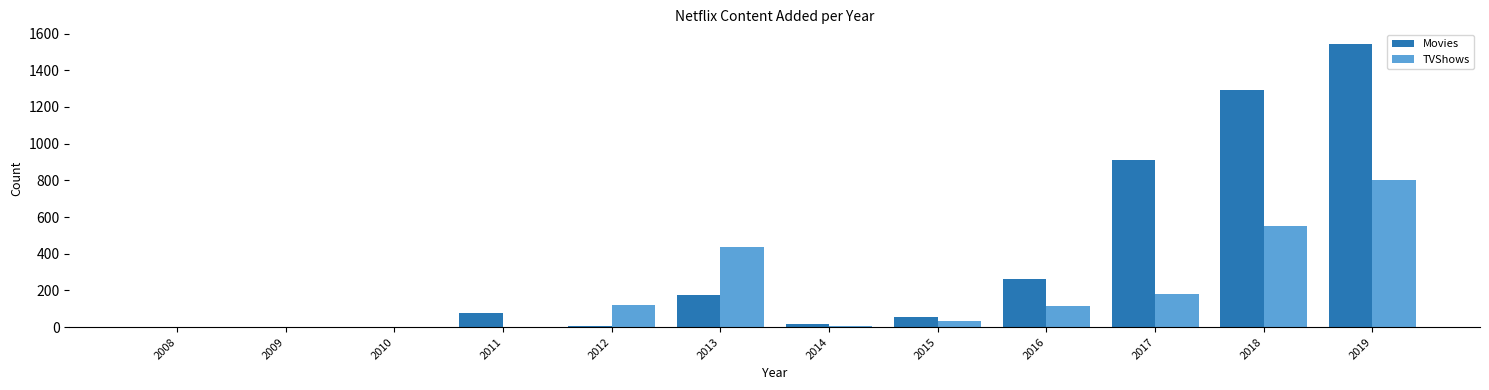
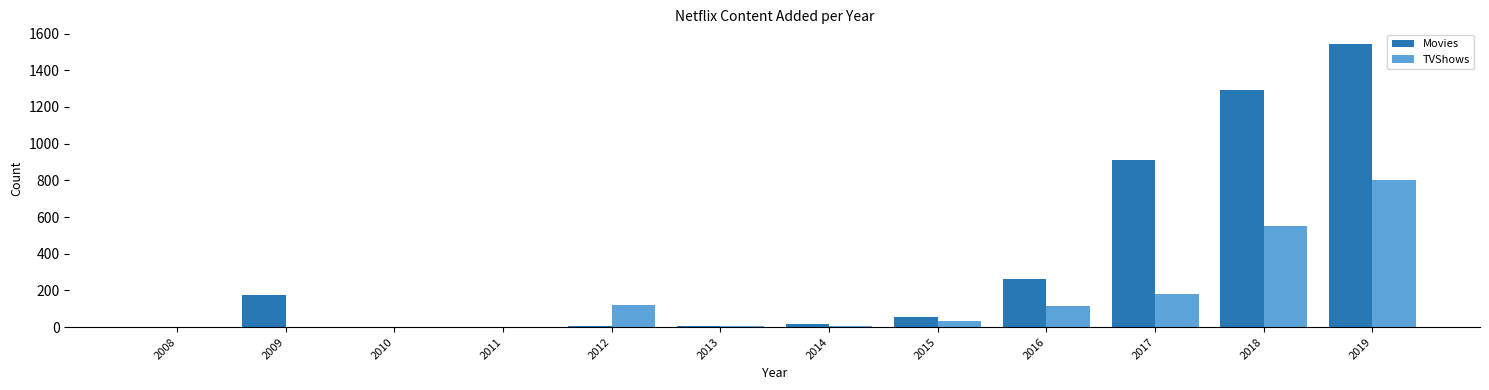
  {
    "Movies": {
-     "2009": 0,
-     "2011": 80,
-     "2013": 170,
+     "2009": 180,
+     "2011": 0,
+     "2013": 10,
      "2014": 20,
      "2015": 60,
      "2016": 260,
      "2017": 910,
      "2018": 1290,
      "2019": 1550
    },
    "TVShows": {
      "2009": 0,
      "2010": 0,
      "2011": 0,
      "2012": 120,
-     "2013": 440,
+     "2013": 10,
      "2015": 30,
      "2016": 110,
      "2017": 180,
      "2018": 550,
      "2019": 800
    }
  }
